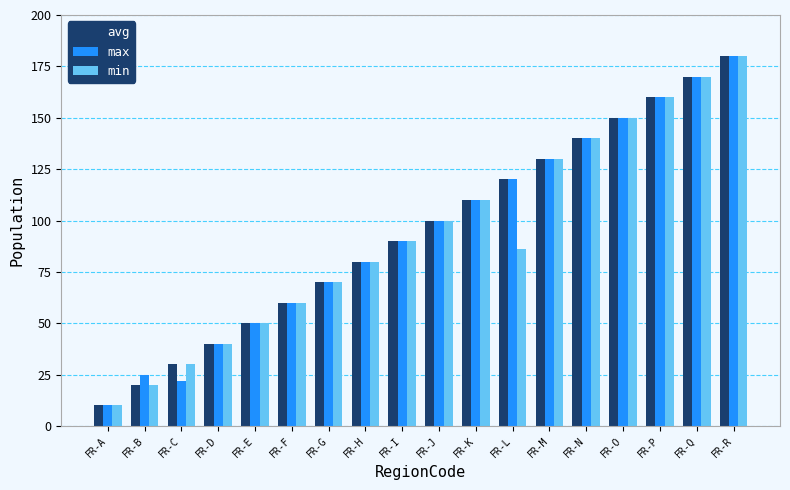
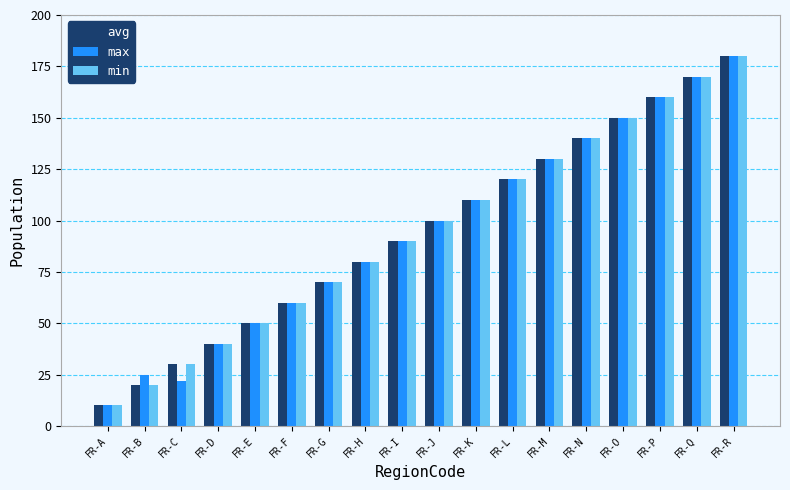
  {
    "avg": {
      "FR-A": 10,
      "FR-B": 20,
      "FR-C": 30,
      "FR-D": 40,
      "FR-E": 50,
      "FR-F": 60,
      "FR-G": 70,
      "FR-H": 80,
      "FR-I": 90,
      "FR-J": 100,
      "FR-K": 110,
      "FR-L": 120,
      "FR-M": 130,
      "FR-N": 140,
      "FR-O": 150,
      "FR-P": 160,
      "FR-Q": 170,
      "FR-R": 180
    },
    "max": {
      "FR-A": 10,
      "FR-B": 25,
      "FR-C": 22,
      "FR-D": 40,
      "FR-E": 50,
      "FR-F": 60,
      "FR-G": 70,
      "FR-H": 80,
      "FR-I": 90,
      "FR-J": 100,
      "FR-K": 110,
      "FR-L": 120,
      "FR-M": 130,
      "FR-N": 140,
      "FR-O": 150,
      "FR-P": 160,
      "FR-Q": 170,
      "FR-R": 180
    },
    "min": {
      "FR-A": 10,
      "FR-B": 20,
      "FR-C": 30,
      "FR-D": 40,
      "FR-E": 50,
      "FR-F": 60,
      "FR-G": 70,
      "FR-H": 80,
      "FR-I": 90,
      "FR-J": 100,
      "FR-K": 110,
-     "FR-L": 86,
+     "FR-L": 120,
      "FR-M": 130,
      "FR-N": 140,
      "FR-O": 150,
      "FR-P": 160,
      "FR-Q": 170,
      "FR-R": 180
    }
  }
